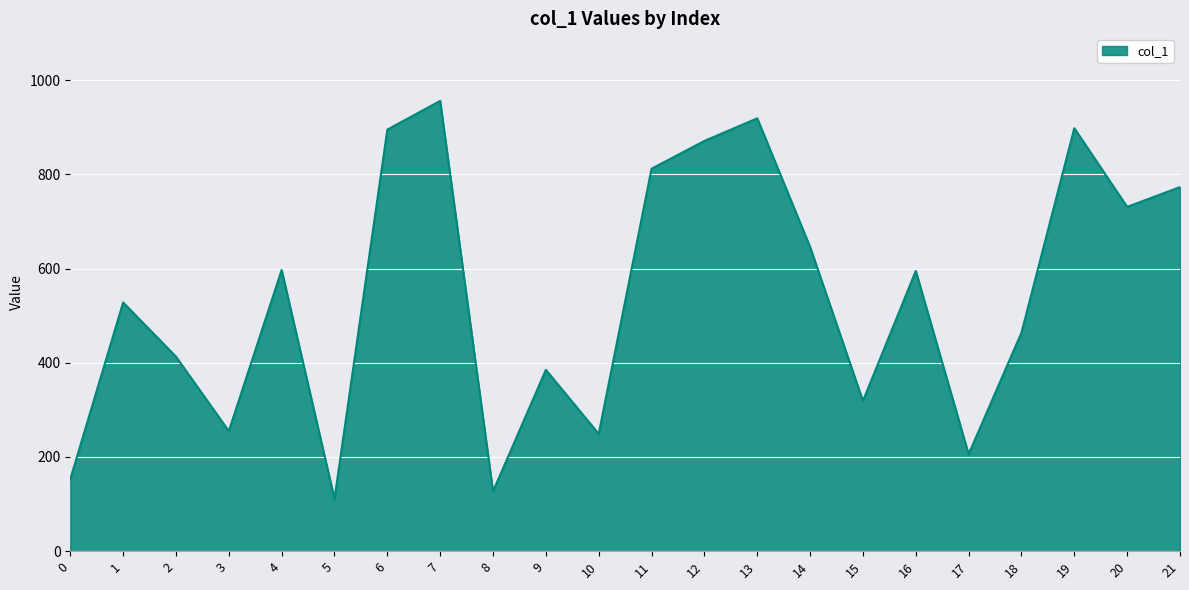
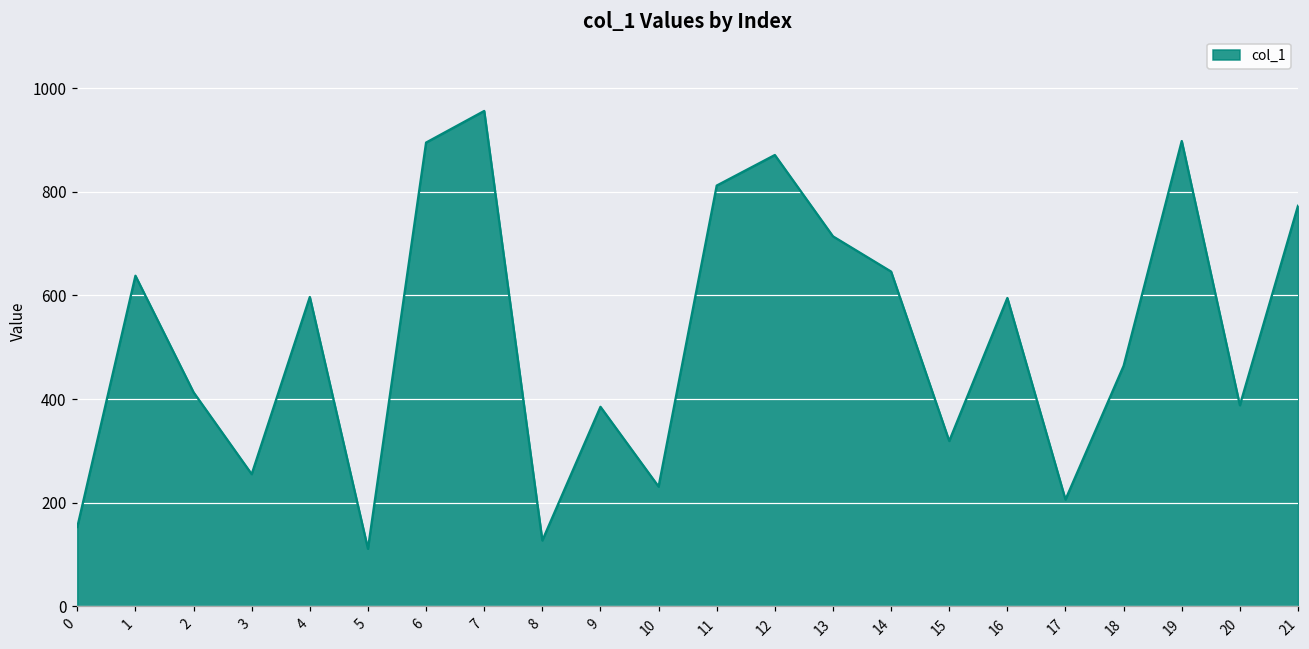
  {
    "0": 150,
-   "1": 530,
+   "1": 640,
    "2": 410,
    "3": 260,
    "4": 600,
    "5": 110,
    "6": 900,
    "7": 960,
    "8": 130,
    "9": 390,
-   "10": 250,
+   "10": 230,
    "11": 810,
    "12": 870,
-   "13": 920,
+   "13": 710,
    "14": 650,
    "15": 320,
    "16": 600,
    "17": 210,
    "18": 460,
    "19": 900,
-   "20": 730,
+   "20": 390,
    "21": 770
  }
